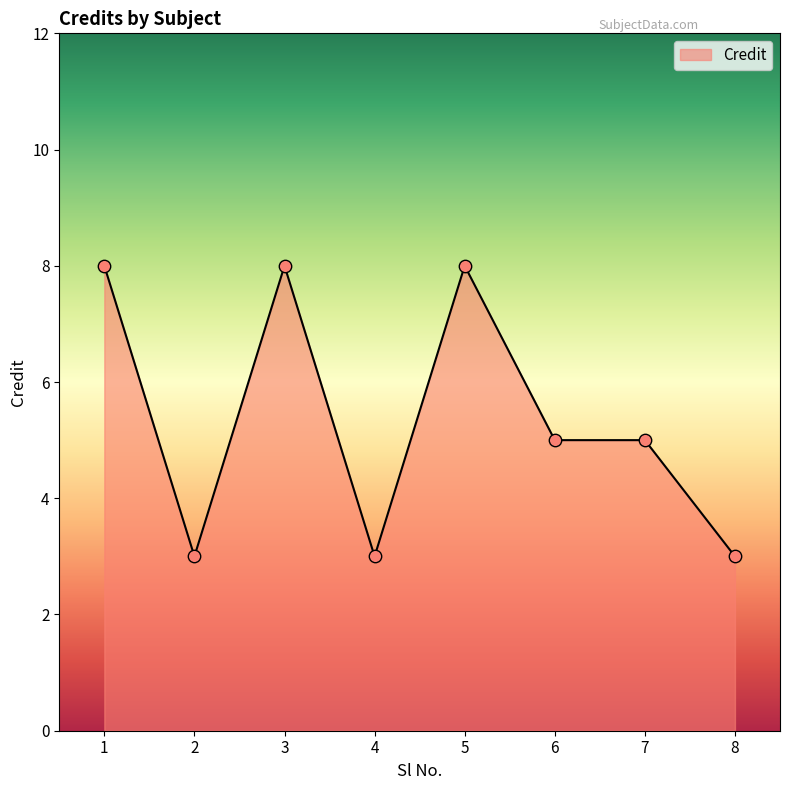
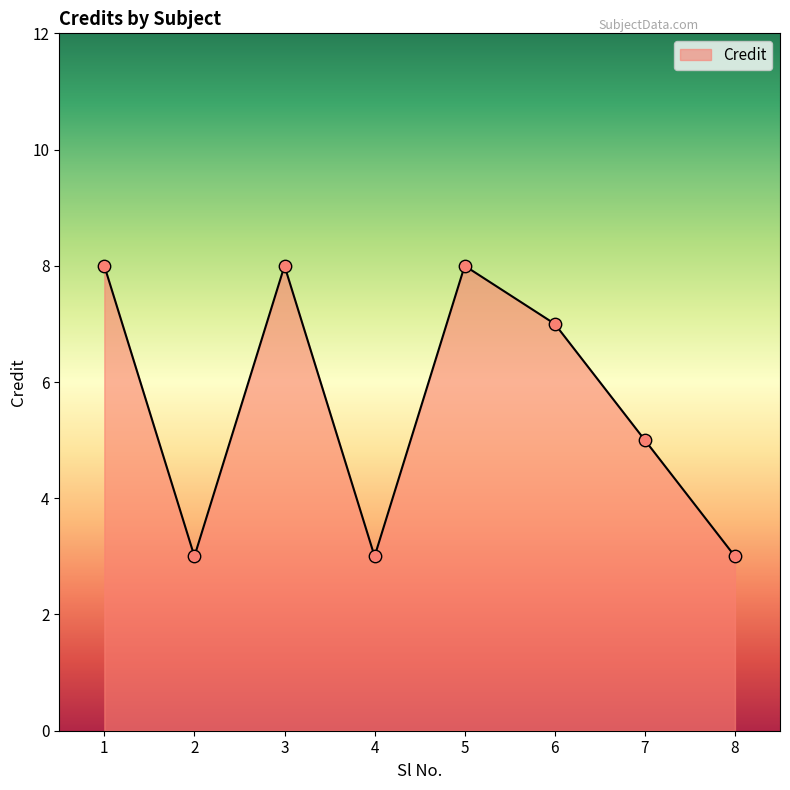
  {
    "1": 8,
    "2": 3,
    "3": 8,
    "4": 3,
    "5": 8,
-   "6": 5,
+   "6": 7,
    "7": 5,
    "8": 3
  }
